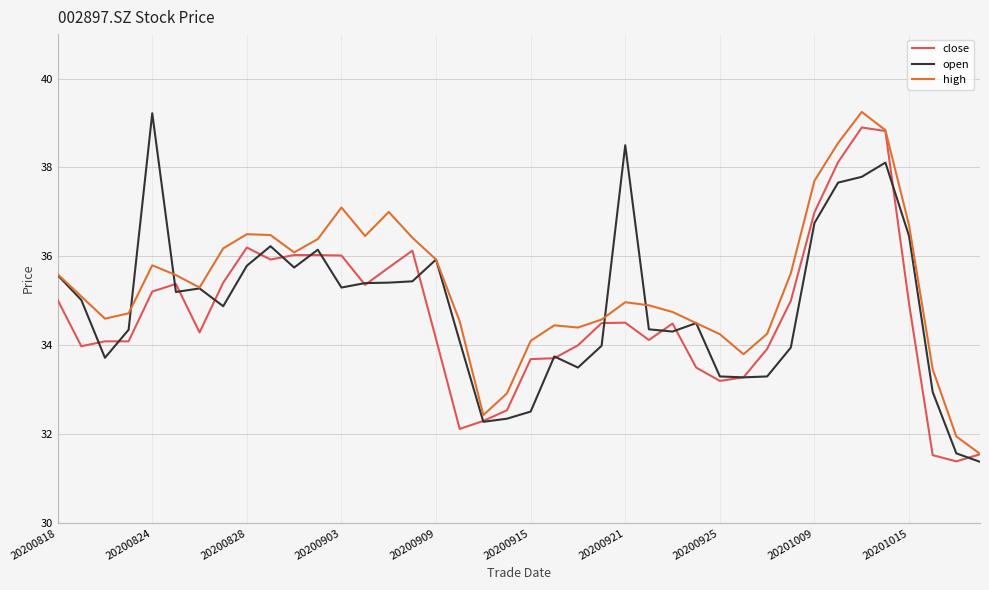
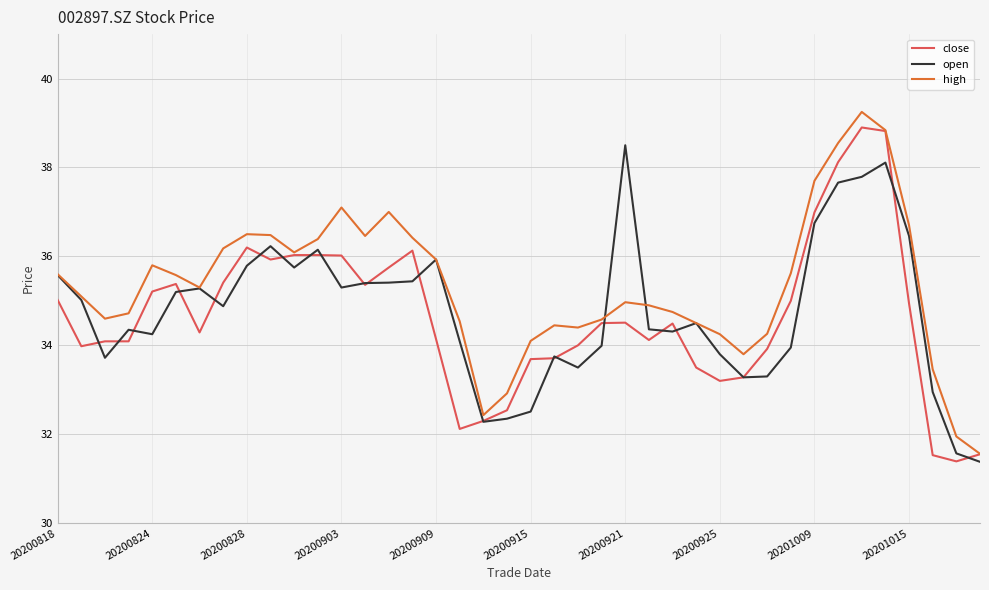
  {
    "open": {
-     "20200824": 39.2,
+     "20200824": 34.3,
      "20200828": 35.8,
      "20200903": 35.3,
      "20200915": 32.5,
      "20200921": 38.5,
-     "20200925": 33.3,
+     "20200925": 33.8,
      "20201009": 36.8,
      "20201015": 36.5
    }
  }
